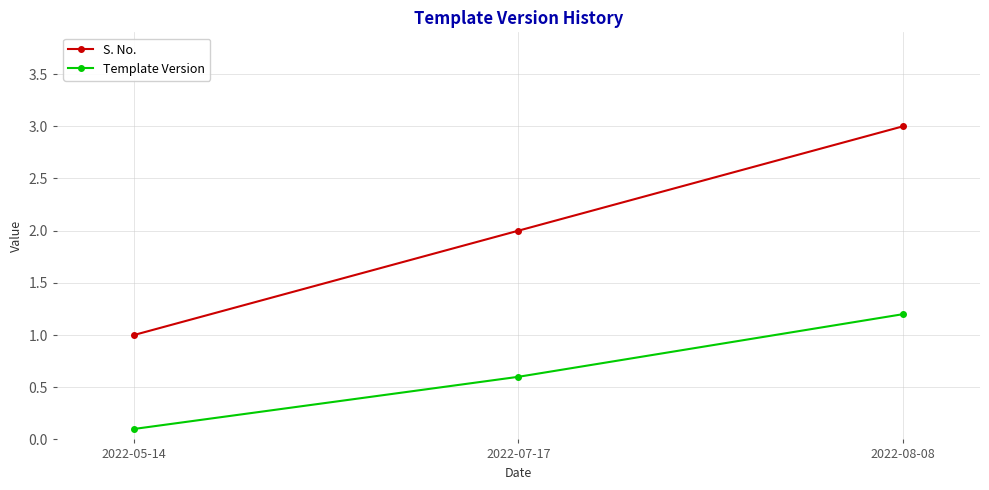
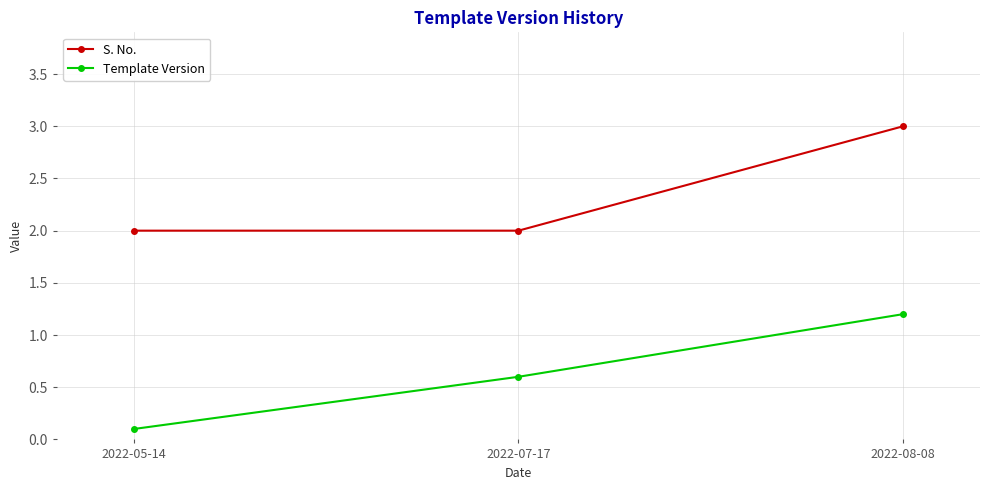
  {
    "S. No.": {
-     "2022-05-14": 1,
+     "2022-05-14": 2,
      "2022-07-17": 2,
      "2022-08-08": 3
    },
    "Template Version": {
      "2022-05-14": 0.10,
      "2022-07-17": 0.60,
      "2022-08-08": 1.20
    }
  }
